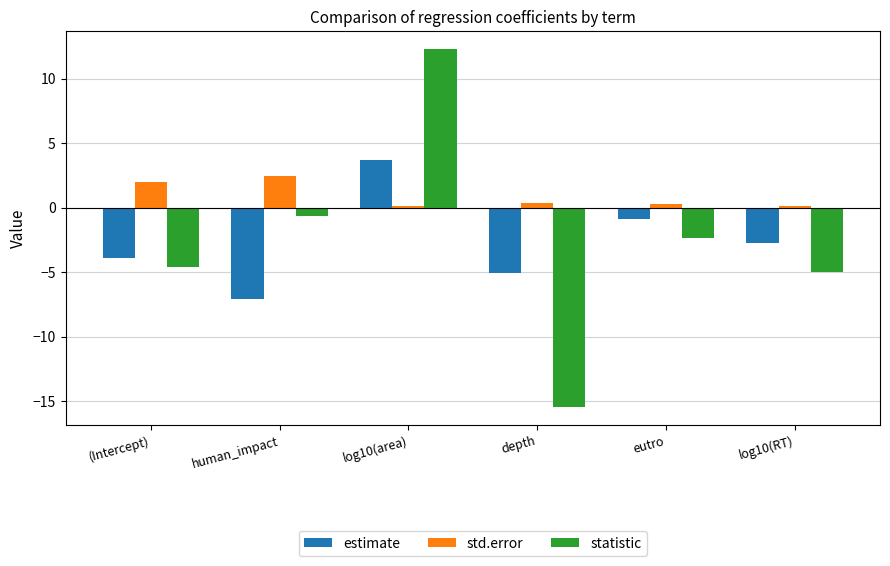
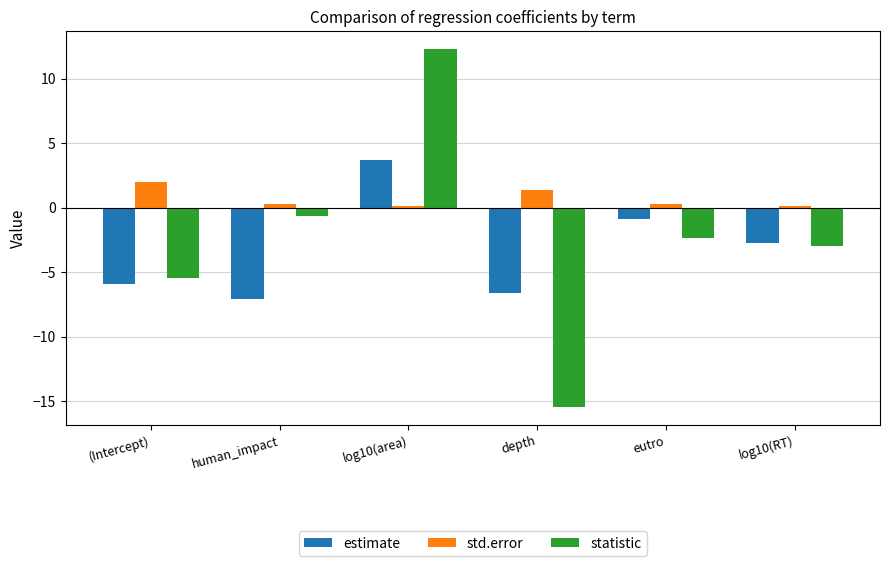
  {
    "estimate": {
-     "(Intercept)": -3.9,
+     "(Intercept)": -5.9,
      "human_impact": -7.1,
      "log10(area)": 3.7,
-     "depth": -5.1,
+     "depth": -6.6,
      "eutro": -0.9,
      "log10(RT)": -2.7
    },
    "std.error": {
      "(Intercept)": 2.0,
-     "human_impact": 2.5,
-     "depth": 0.3,
+     "human_impact": 0.3,
+     "depth": 1.4,
      "eutro": 0.3
    },
    "statistic": {
-     "(Intercept)": -4.6,
+     "(Intercept)": -5.5,
      "human_impact": -0.7,
      "log10(area)": 12.3,
      "depth": -15.5,
      "eutro": -2.3,
-     "log10(RT)": -5.0
+     "log10(RT)": -3.0
    }
  }
